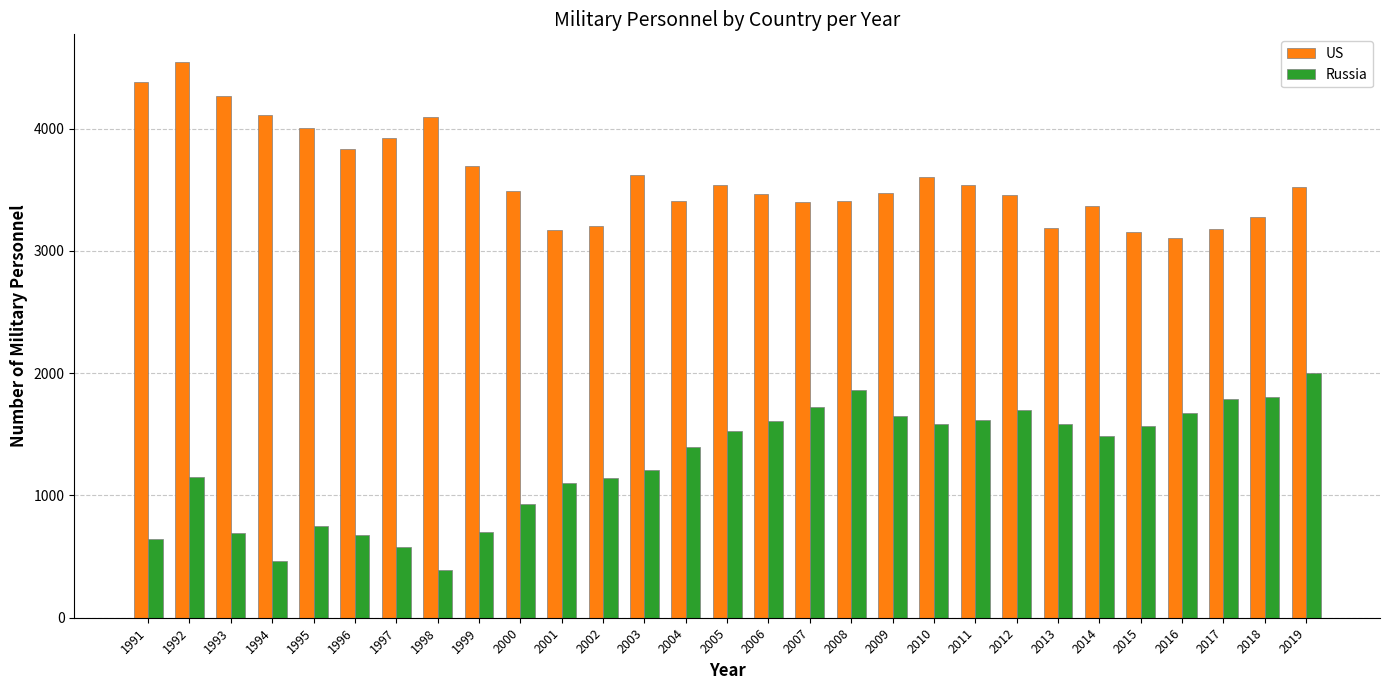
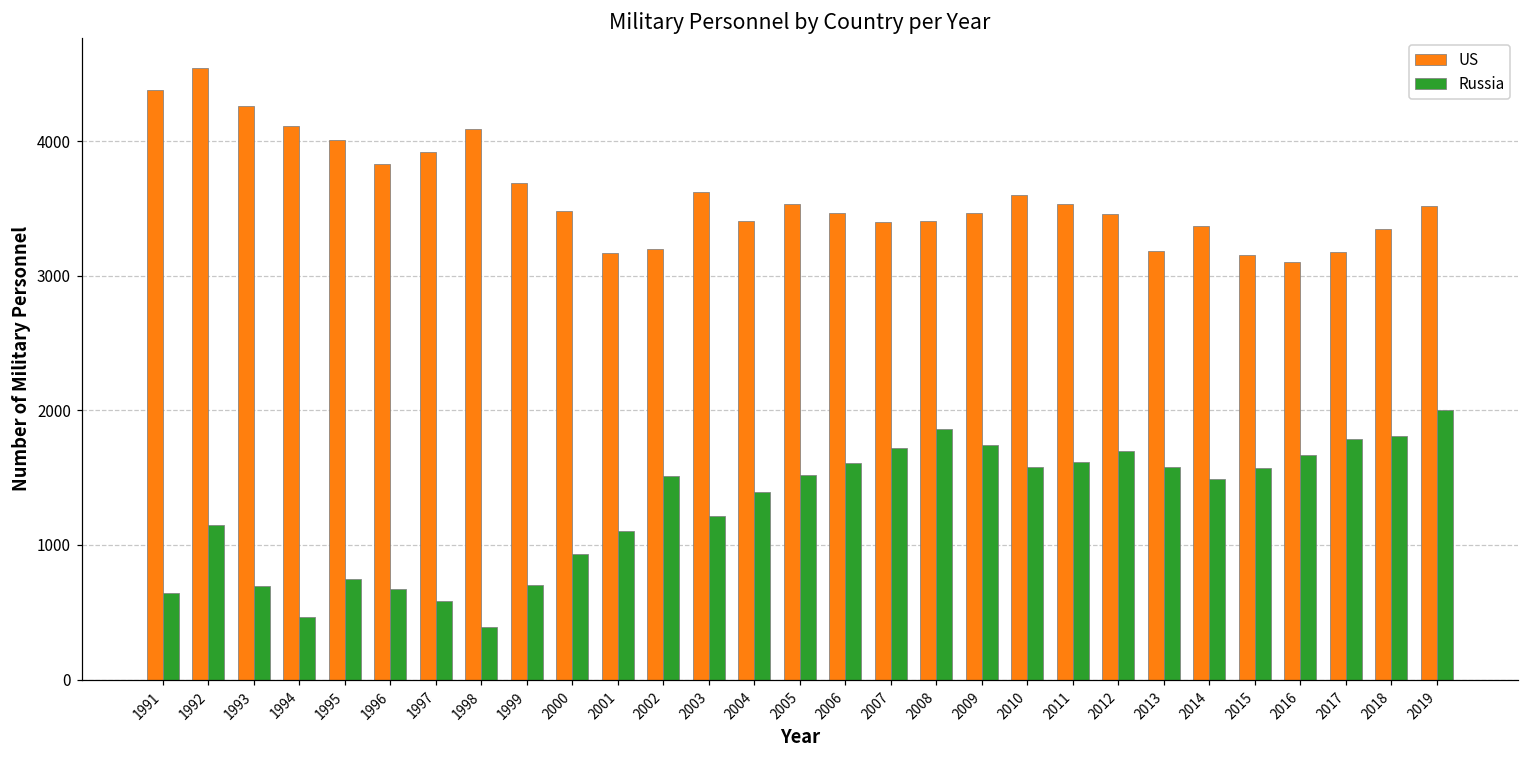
  {
    "US": {
      "1991": 4380,
      "1992": 4540,
      "1993": 4260,
      "1994": 4110,
      "1995": 4010,
      "1996": 3830,
      "1997": 3920,
      "1998": 4090,
      "1999": 3690,
      "2000": 3490,
      "2001": 3170,
      "2002": 3200,
      "2003": 3620,
      "2004": 3410,
      "2005": 3540,
      "2006": 3470,
      "2007": 3400,
      "2008": 3410,
      "2009": 3470,
      "2010": 3600,
      "2011": 3540,
      "2012": 3460,
      "2013": 3180,
      "2014": 3370,
      "2015": 3150,
      "2016": 3100,
      "2017": 3180,
-     "2018": 3280,
+     "2018": 3350,
      "2019": 3520
    },
    "Russia": {
      "1991": 640,
      "1992": 1150,
      "1993": 690,
      "1994": 470,
      "1995": 750,
      "1996": 680,
      "1997": 580,
      "1998": 390,
      "1999": 700,
      "2000": 930,
      "2001": 1100,
-     "2002": 1140,
+     "2002": 1510,
      "2003": 1210,
      "2004": 1390,
      "2005": 1520,
      "2006": 1610,
      "2007": 1720,
      "2008": 1860,
-     "2009": 1650,
+     "2009": 1740,
      "2010": 1580,
      "2011": 1620,
      "2012": 1700,
      "2013": 1580,
      "2014": 1490,
      "2015": 1570,
      "2016": 1670,
      "2017": 1790,
      "2018": 1810,
      "2019": 2000
    }
  }
